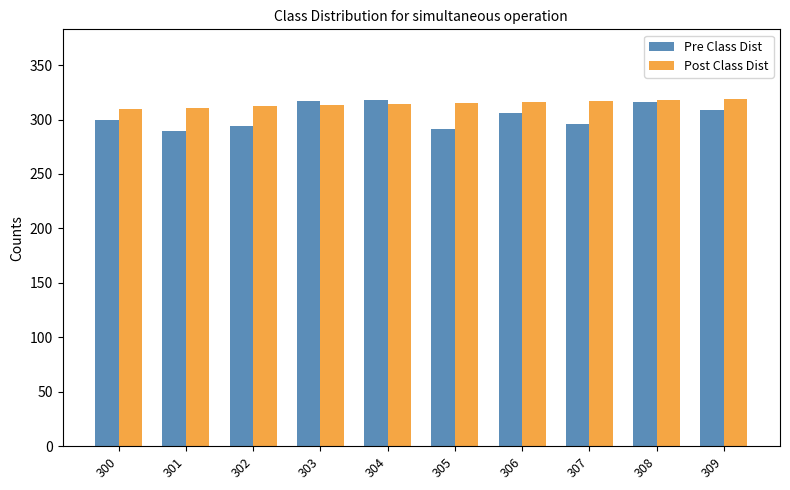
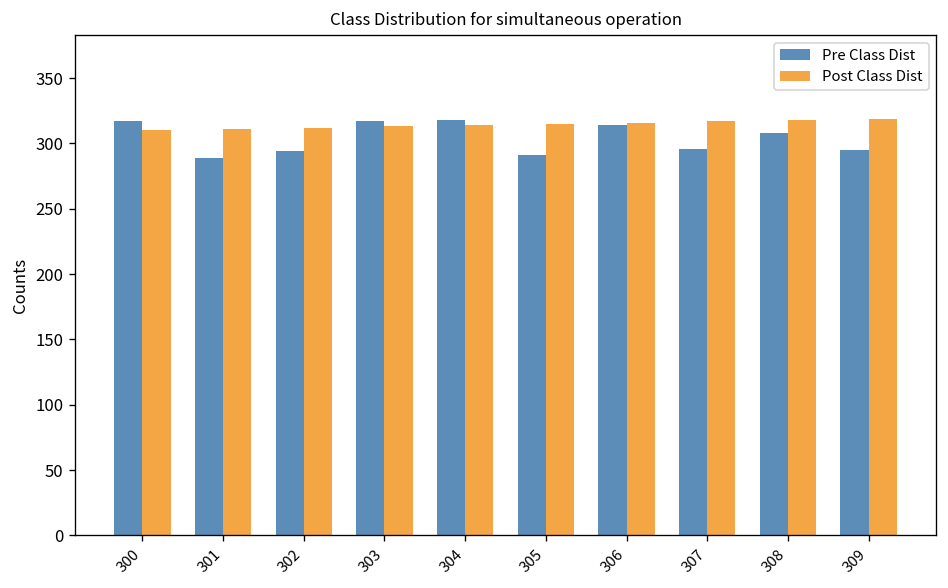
  {
    "Pre Class Dist": {
-     "300": 300,
+     "300": 317,
      "301": 289,
      "302": 294,
      "303": 317,
      "304": 318,
      "305": 291,
-     "306": 306,
+     "306": 314,
      "307": 296,
-     "308": 316,
-     "309": 309
+     "308": 308,
+     "309": 295
    },
    "Post Class Dist": {
      "300": 310,
      "301": 311,
      "302": 312,
      "303": 313,
      "304": 314,
      "305": 315,
      "306": 316,
      "307": 317,
      "308": 318,
      "309": 319
    }
  }
